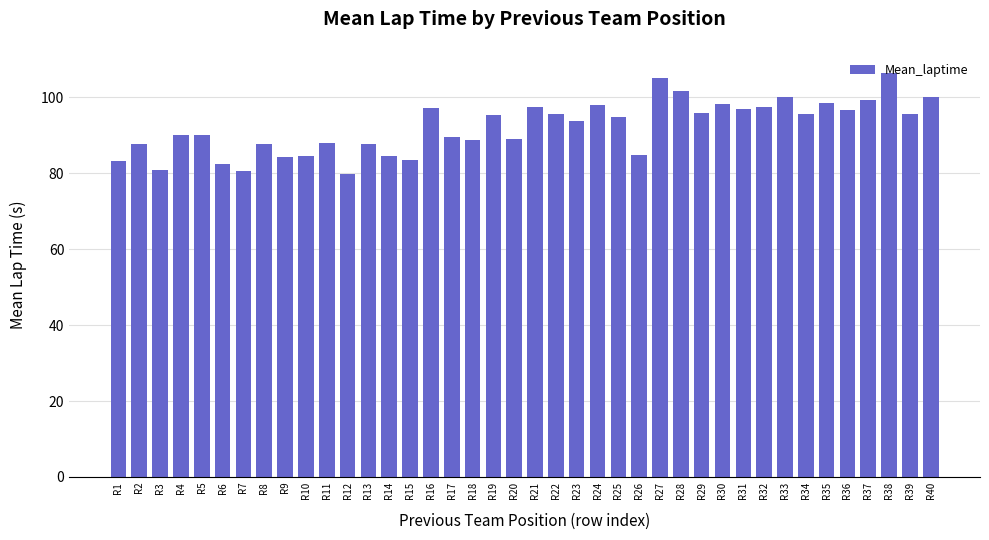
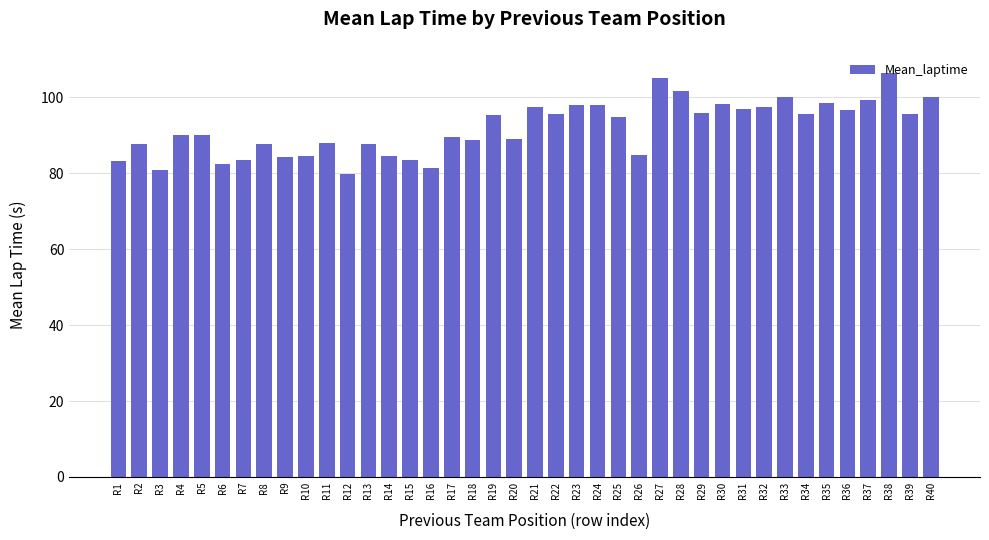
  {
    "R1": 83,
    "R2": 88,
    "R3": 81,
    "R4": 90,
    "R5": 90,
    "R6": 82,
-   "R7": 81,
+   "R7": 84,
    "R8": 88,
    "R9": 84,
    "R10": 84,
    "R11": 88,
    "R12": 80,
    "R13": 88,
    "R14": 84,
    "R15": 84,
-   "R16": 97,
+   "R16": 81,
    "R17": 90,
    "R18": 89,
    "R19": 95,
    "R20": 89,
    "R21": 97,
    "R22": 96,
-   "R23": 94,
+   "R23": 98,
    "R24": 98,
    "R25": 95,
    "R26": 85,
    "R27": 105,
    "R28": 102,
    "R29": 96,
    "R30": 98,
    "R31": 97,
    "R32": 98,
    "R33": 100,
    "R34": 96,
    "R35": 98,
    "R36": 97,
    "R37": 99,
    "R38": 106,
    "R39": 96,
    "R40": 100
  }
